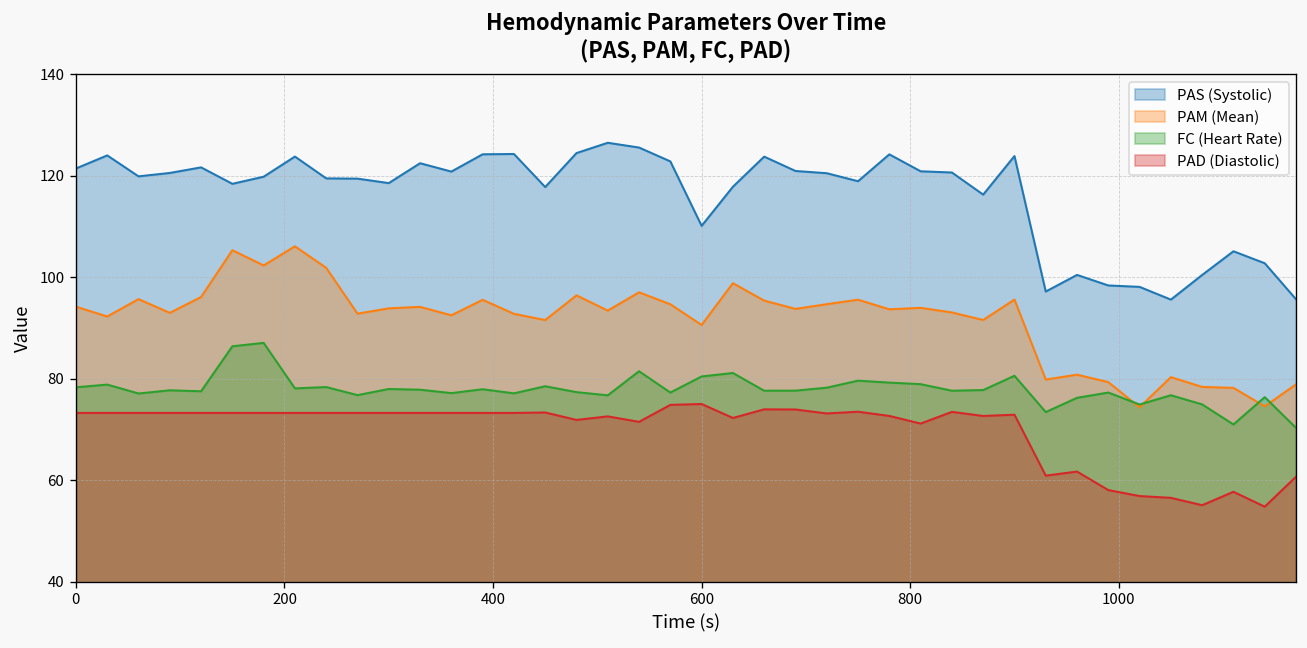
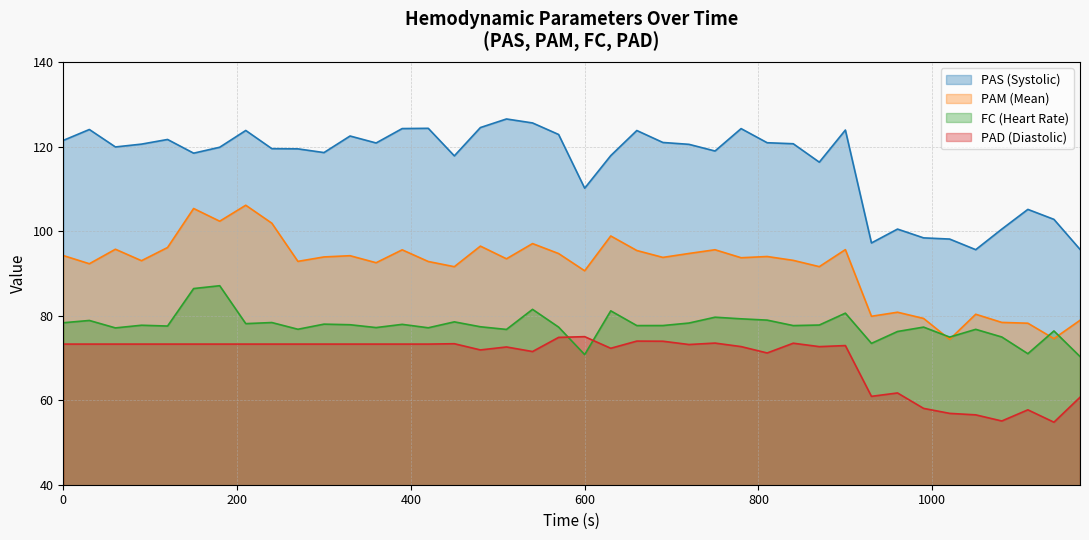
  {
    "PAS (Systolic)": {
      "0": 121,
      "600": 110
    },
    "FC (Heart Rate)": {
      "0": 78,
-     "600": 80
+     "600": 71
    }
  }
